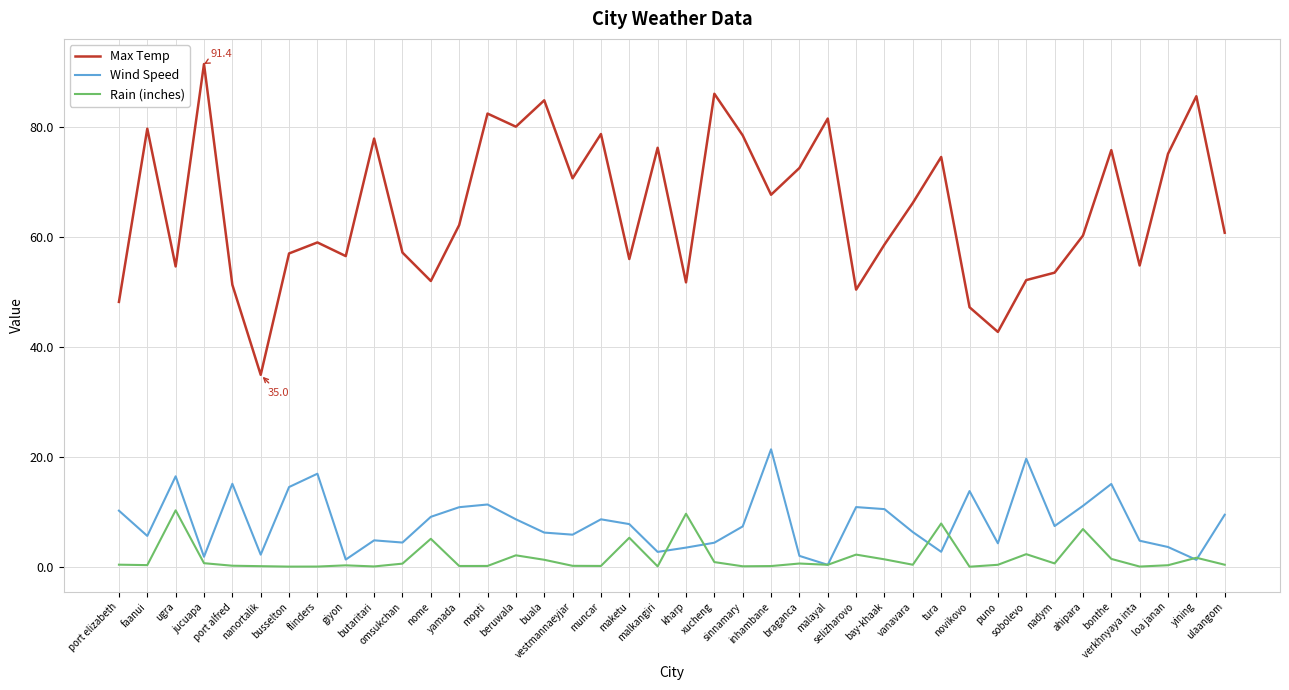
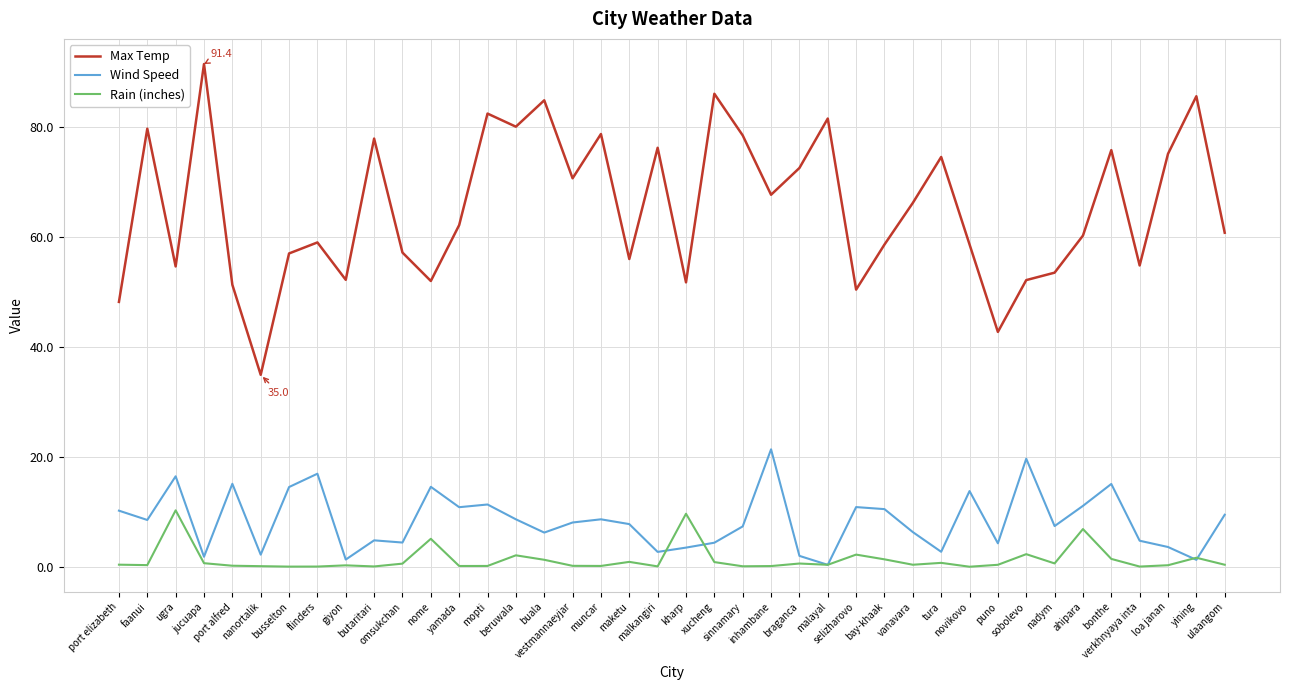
  {
    "Max Temp": {
      "port elizabeth": 48,
      "faanui": 80,
      "ugra": 55,
      "port alfred": 51,
      "busselton": 57,
      "flinders": 59,
-     "giyon": 57,
+     "giyon": 52,
      "butaritari": 78,
      "omsukchan": 57,
      "nome": 52,
      "yamada": 62,
      "mopti": 82,
      "beruwala": 80,
      "buala": 85,
      "vestmannaeyjar": 71,
      "muncar": 79,
      "maketu": 56,
      "malkangiri": 76,
      "kharp": 52,
      "xucheng": 86,
      "sinnamary": 78,
      "inhambane": 68,
      "braganca": 73,
      "malayal": 82,
      "selizharovo": 50,
      "bay-khaak": 59,
      "vanavara": 66,
      "tura": 75,
-     "novikovo": 47,
+     "novikovo": 59,
      "puno": 43,
      "sobolevo": 52,
      "nadym": 54,
      "ahipara": 60,
      "bonthe": 76,
      "verkhnyaya inta": 55,
      "loa janan": 75,
      "yining": 86,
      "ulaangom": 61
    },
    "Wind Speed": {
      "port elizabeth": 10,
-     "faanui": 6,
+     "faanui": 9,
      "ugra": 17,
      "jucuapa": 2,
      "port alfred": 15,
      "nanortalik": 2,
      "busselton": 15,
      "flinders": 17,
      "giyon": 1,
      "butaritari": 5,
      "omsukchan": 5,
-     "nome": 9,
+     "nome": 15,
      "yamada": 11,
      "mopti": 11,
      "beruwala": 9,
      "buala": 6,
-     "vestmannaeyjar": 6,
+     "vestmannaeyjar": 8,
      "muncar": 9,
      "maketu": 8,
      "malkangiri": 3,
      "kharp": 4,
      "xucheng": 4,
      "sinnamary": 7,
      "inhambane": 21,
      "braganca": 2,
      "selizharovo": 11,
      "bay-khaak": 11,
      "vanavara": 6,
      "tura": 3,
      "novikovo": 14,
      "puno": 4,
      "sobolevo": 20,
      "nadym": 7,
      "ahipara": 11,
      "bonthe": 15,
      "verkhnyaya inta": 5,
      "loa janan": 4,
      "ulaangom": 10
    },
    "Rain (inches)": {
      "port elizabeth": 0,
      "faanui": 0,
      "ugra": 10,
      "jucuapa": 1,
      "port alfred": 0,
      "nanortalik": 0,
      "busselton": 0,
      "flinders": 0,
      "giyon": 0,
      "butaritari": 0,
      "omsukchan": 1,
      "nome": 5,
      "yamada": 0,
      "mopti": 0,
      "beruwala": 2,
      "buala": 1,
      "vestmannaeyjar": 0,
      "muncar": 0,
-     "maketu": 5,
+     "maketu": 1,
      "malkangiri": 0,
      "kharp": 10,
      "xucheng": 1,
      "sinnamary": 0,
      "inhambane": 0,
      "braganca": 1,
      "selizharovo": 2,
      "bay-khaak": 1,
      "vanavara": 0,
-     "tura": 8,
+     "tura": 1,
      "novikovo": 0,
      "puno": 0,
      "sobolevo": 2,
      "nadym": 1,
      "ahipara": 7,
      "bonthe": 2,
      "verkhnyaya inta": 0,
      "loa janan": 0,
      "ulaangom": 0
    }
  }
